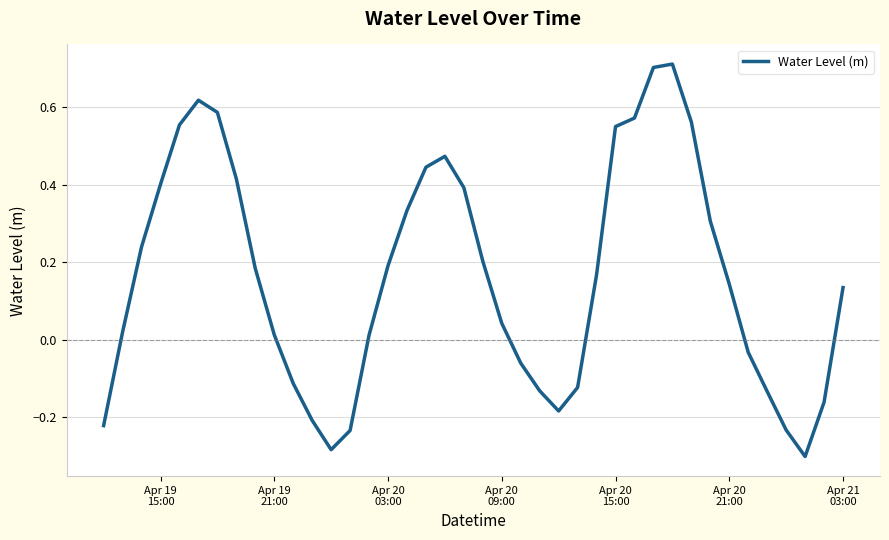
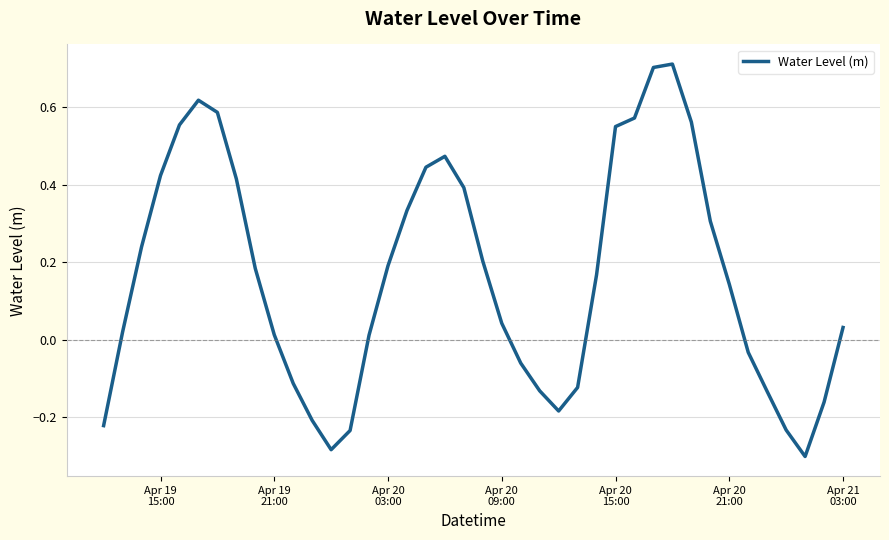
  {
-   "Apr 19 15:00": 0.40,
+   "Apr 19 15:00": 0.42,
    "Apr 19 21:00": 0.01,
    "Apr 20 03:00": 0.19,
    "Apr 20 09:00": 0.04,
    "Apr 20 15:00": 0.55,
    "Apr 20 21:00": 0.14,
-   "Apr 21 03:00": 0.13
+   "Apr 21 03:00": 0.03
  }
